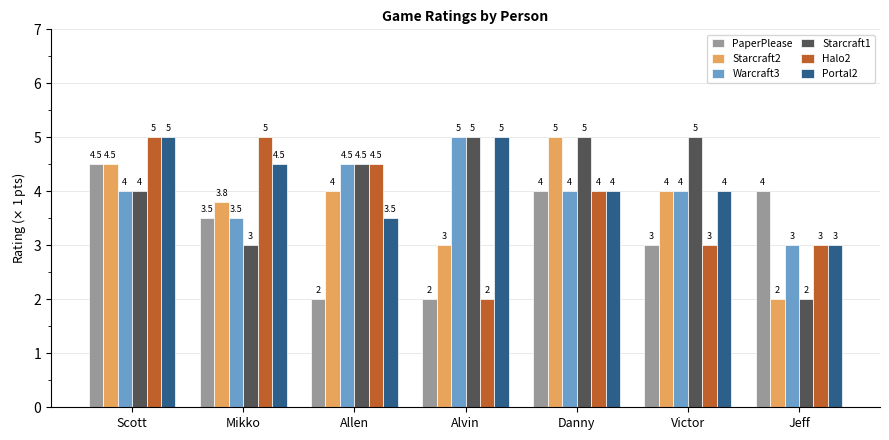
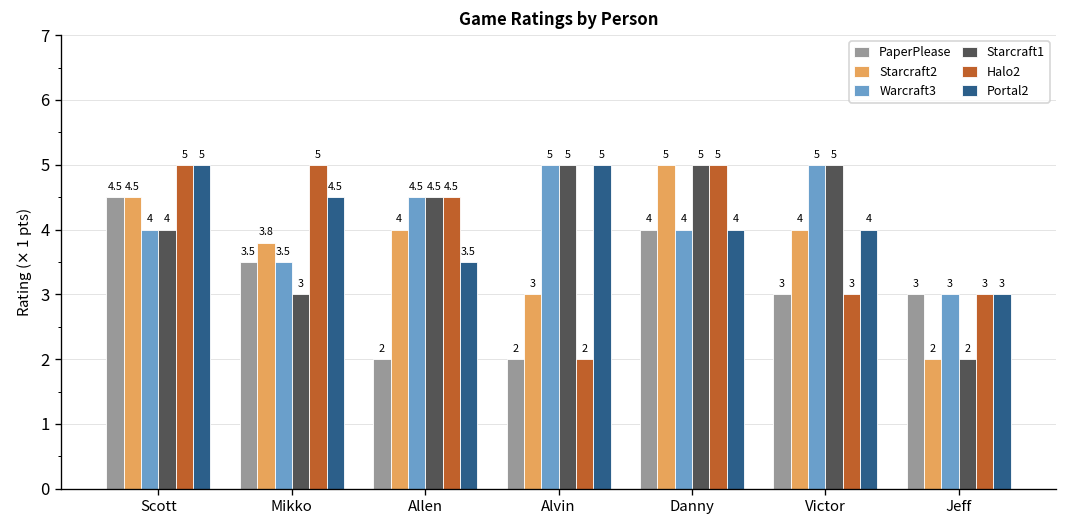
  {
    "PaperPlease": {
      "Scott": 4.5,
      "Mikko": 3.5,
      "Allen": 2,
      "Alvin": 2,
      "Danny": 4,
      "Victor": 3,
-     "Jeff": 4
+     "Jeff": 3
    },
    "Starcraft2": {
      "Scott": 4.5,
      "Mikko": 3.8,
      "Allen": 4,
      "Alvin": 3,
      "Danny": 5,
      "Victor": 4,
      "Jeff": 2
    },
    "Warcraft3": {
      "Scott": 4,
      "Mikko": 3.5,
      "Allen": 4.5,
      "Alvin": 5,
      "Danny": 4,
-     "Victor": 4,
+     "Victor": 5,
      "Jeff": 3
    },
    "Starcraft1": {
      "Scott": 4,
      "Mikko": 3,
      "Allen": 4.5,
      "Alvin": 5,
      "Danny": 5,
      "Victor": 5,
      "Jeff": 2
    },
    "Halo2": {
      "Scott": 5,
      "Mikko": 5,
      "Allen": 4.5,
      "Alvin": 2,
-     "Danny": 4,
+     "Danny": 5,
      "Victor": 3,
      "Jeff": 3
    },
    "Portal2": {
      "Scott": 5,
      "Mikko": 4.5,
      "Allen": 3.5,
      "Alvin": 5,
      "Danny": 4,
      "Victor": 4,
      "Jeff": 3
    }
  }
